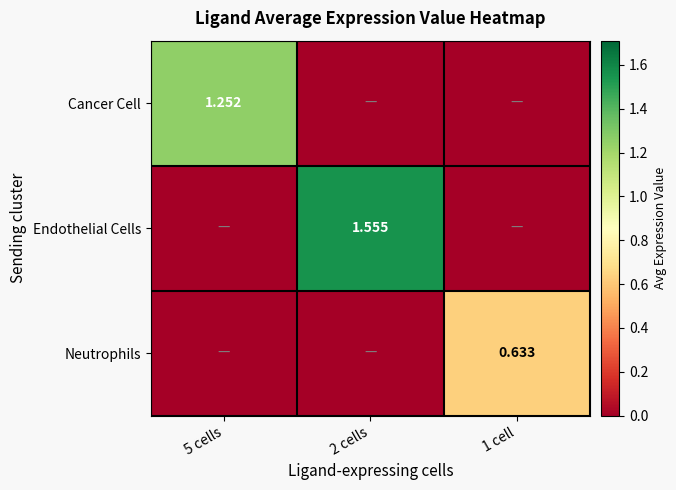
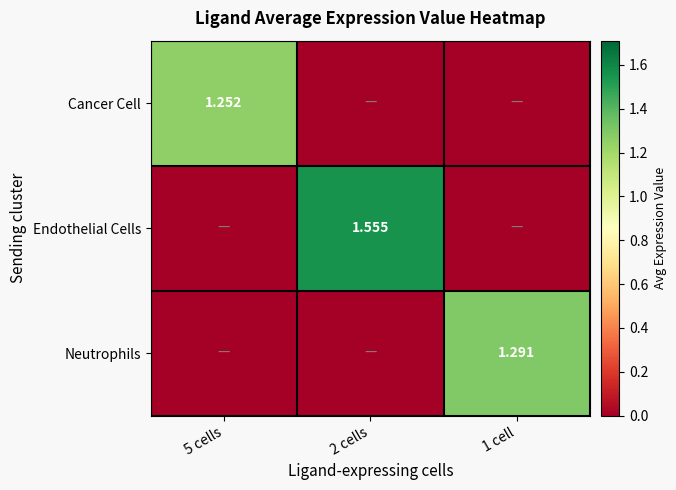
  {
    "Cancer Cell": {
      "5 cells": 1.252
    },
    "Endothelial Cells": {
      "2 cells": 1.555
    },
    "Neutrophils": {
-     "1 cell": 0.633
+     "1 cell": 1.291
    }
  }
